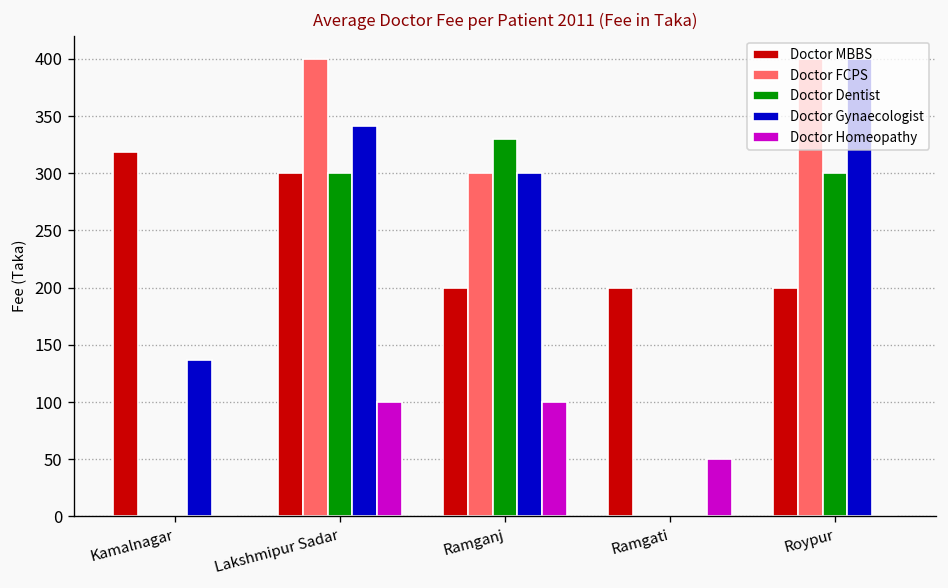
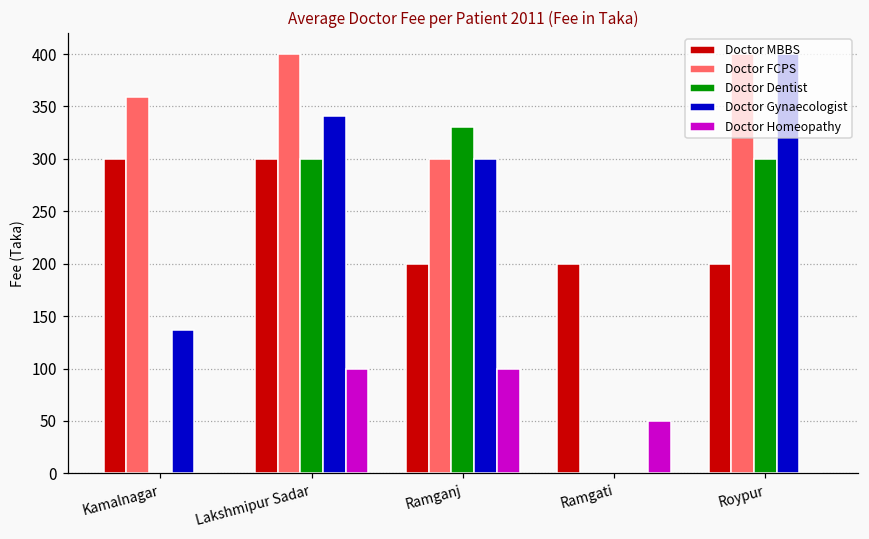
  {
    "Doctor MBBS": {
-     "Kamalnagar": 320,
+     "Kamalnagar": 300,
      "Lakshmipur Sadar": 300,
      "Ramganj": 200,
      "Ramgati": 200,
      "Roypur": 200
    },
    "Doctor FCPS": {
-     "Kamalnagar": 0,
+     "Kamalnagar": 360,
      "Lakshmipur Sadar": 400,
      "Ramganj": 300,
      "Ramgati": 0
    },
    "Doctor Dentist": {
      "Kamalnagar": 0,
      "Lakshmipur Sadar": 300,
      "Ramganj": 330,
      "Ramgati": 0,
      "Roypur": 300
    },
    "Doctor Gynaecologist": {
      "Kamalnagar": 140,
      "Lakshmipur Sadar": 340,
      "Ramganj": 300,
      "Ramgati": 0
    },
    "Doctor Homeopathy": {
      "Kamalnagar": 0,
      "Lakshmipur Sadar": 100,
      "Ramganj": 100,
      "Ramgati": 50,
      "Roypur": 0
    }
  }
